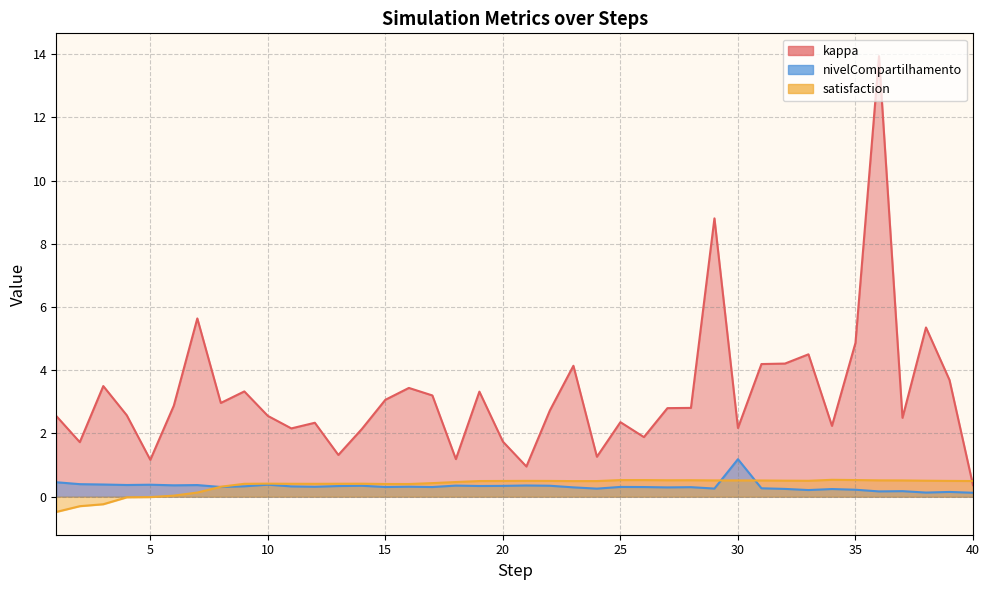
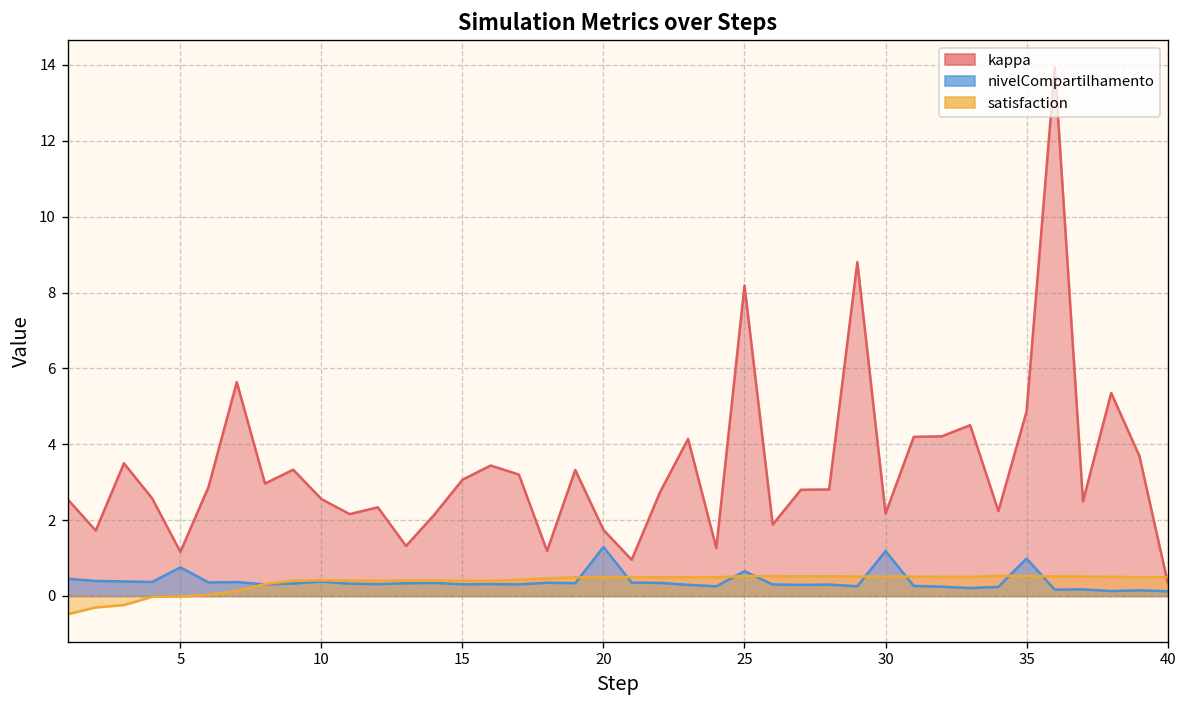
  {
    "kappa": {
      "5": 1.2,
      "10": 2.6,
      "15": 3.1,
      "20": 1.7,
-     "25": 2.4,
+     "25": 8.2,
      "30": 2.2,
      "35": 4.9,
      "40": 0.4
    },
    "nivelCompartilhamento": {
-     "5": 0.4,
+     "5": 0.8,
      "15": 0.3,
-     "20": 0.3,
-     "25": 0.3,
+     "20": 1.3,
+     "25": 0.7,
      "30": 1.2,
-     "35": 0.2,
+     "35": 1.0,
      "40": 0.1
    }
  }
